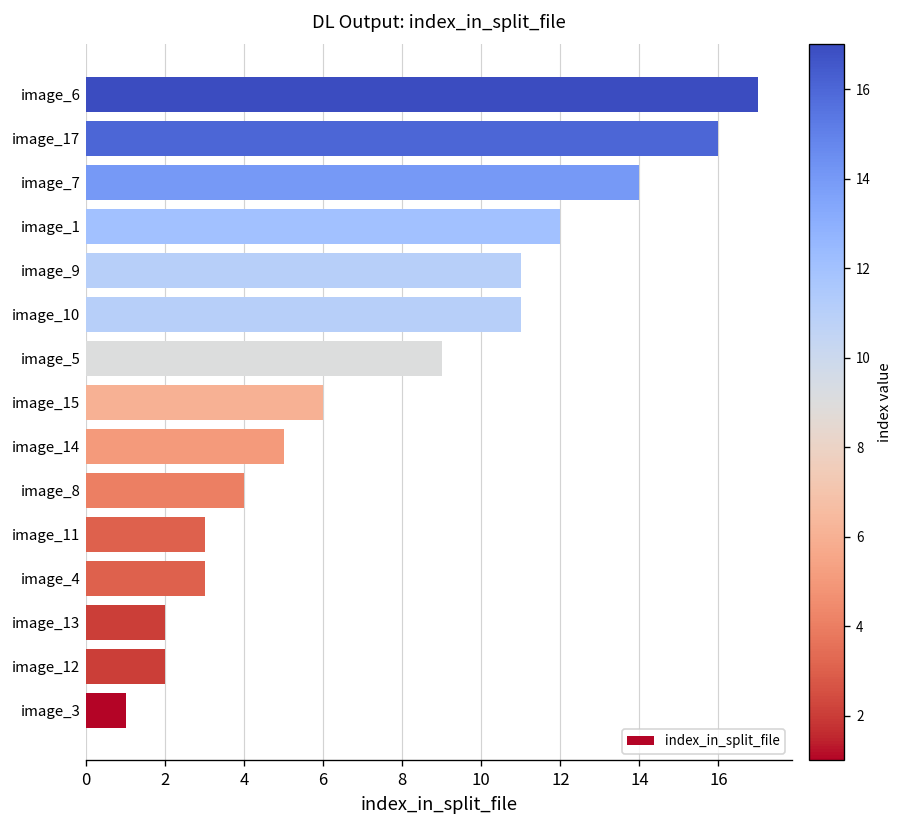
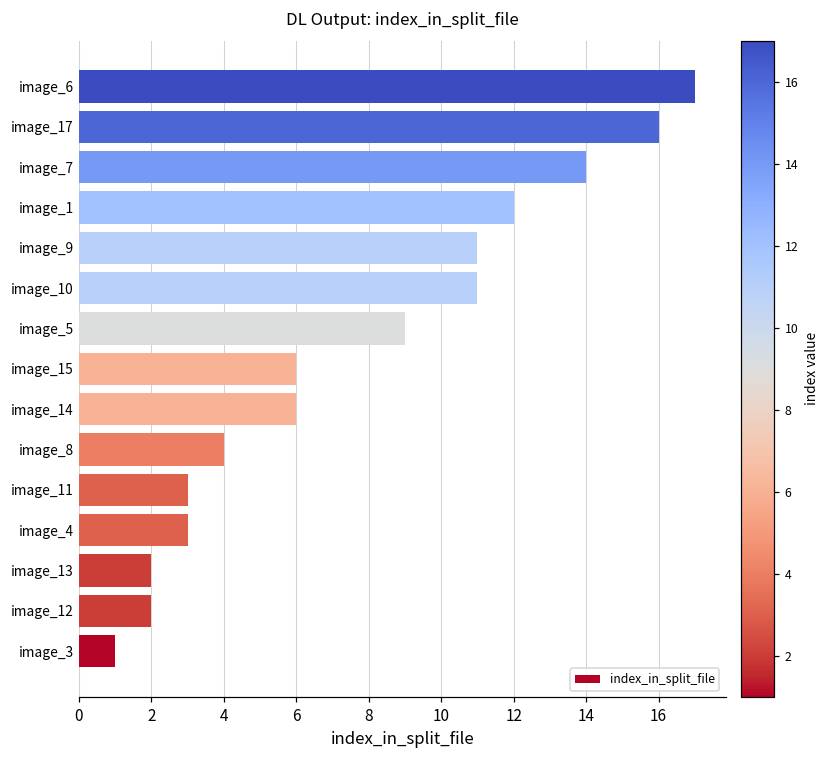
  {
    "image_6": 17,
    "image_17": 16,
    "image_7": 14,
    "image_1": 12,
    "image_9": 11,
    "image_10": 11,
    "image_5": 9,
    "image_15": 6,
-   "image_14": 5,
+   "image_14": 6,
    "image_8": 4,
    "image_11": 3,
    "image_4": 3,
    "image_13": 2,
    "image_12": 2,
    "image_3": 1
  }
